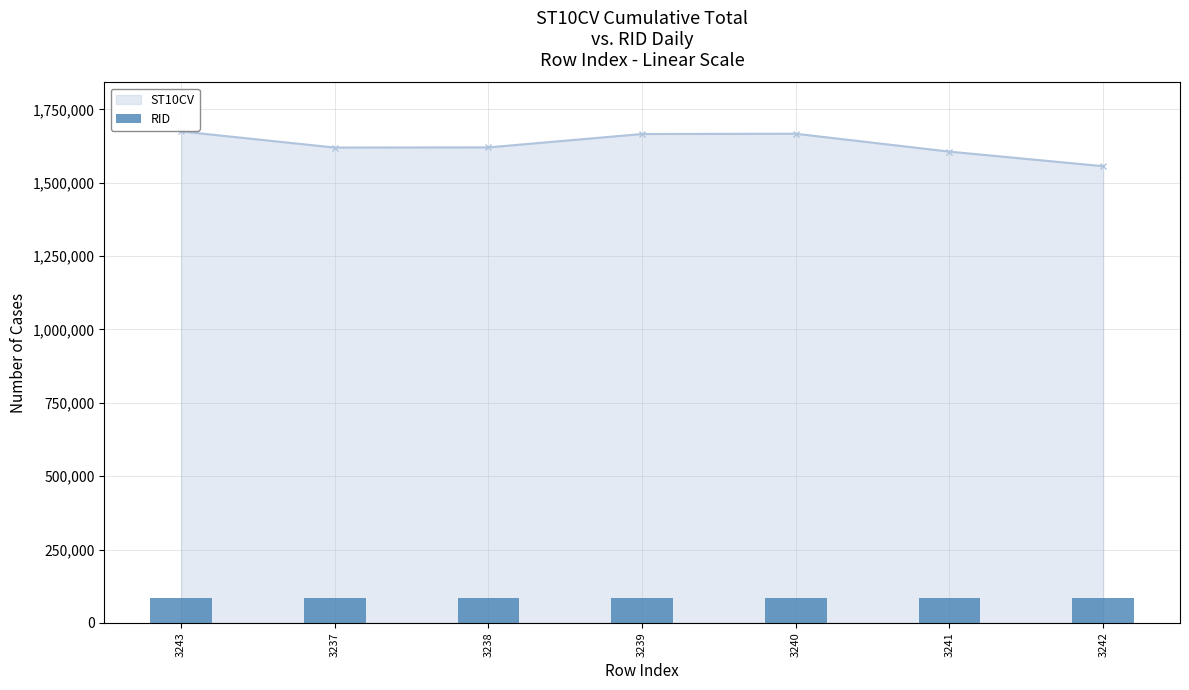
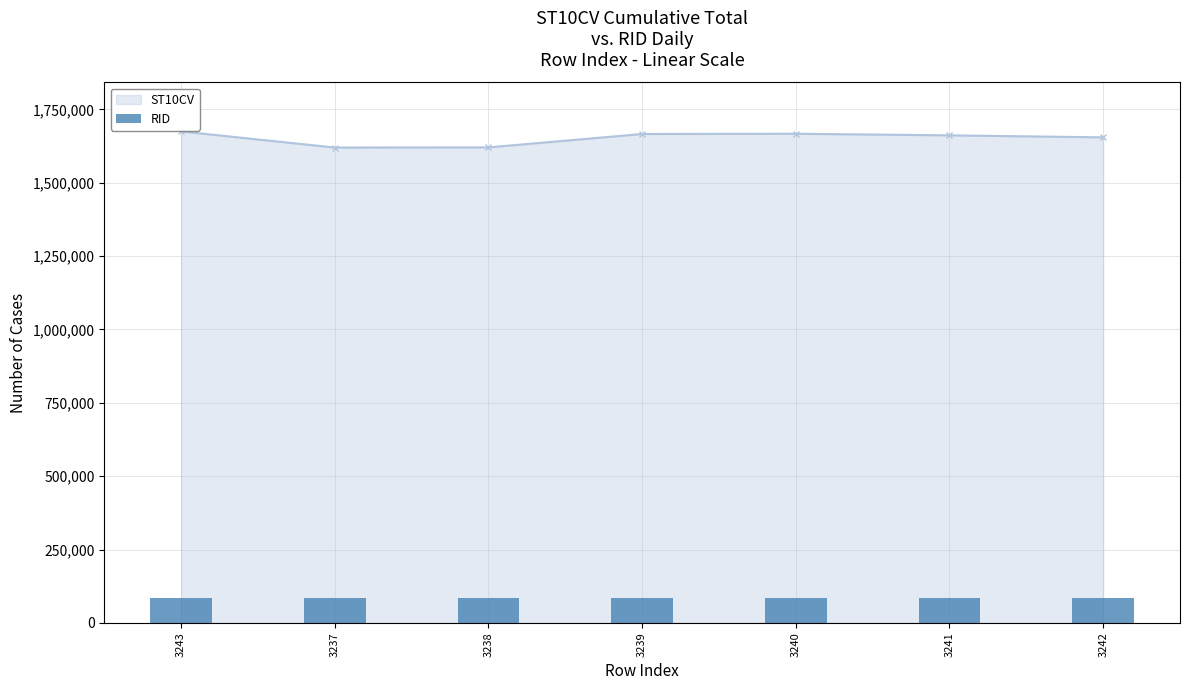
  {
    "ST10CV": {
      "3243": "1,680,000",
      "3237": "1,620,000",
      "3238": "1,620,000",
      "3239": "1,670,000",
      "3240": "1,670,000",
-     "3241": "1,610,000",
-     "3242": "1,560,000"
+     "3241": "1,660,000",
+     "3242": "1,650,000"
    },
    "RID": {
      "3243": "80,000",
      "3237": "80,000",
      "3238": "80,000",
      "3239": "80,000",
      "3240": "80,000",
      "3241": "80,000",
      "3242": "80,000"
    }
  }
